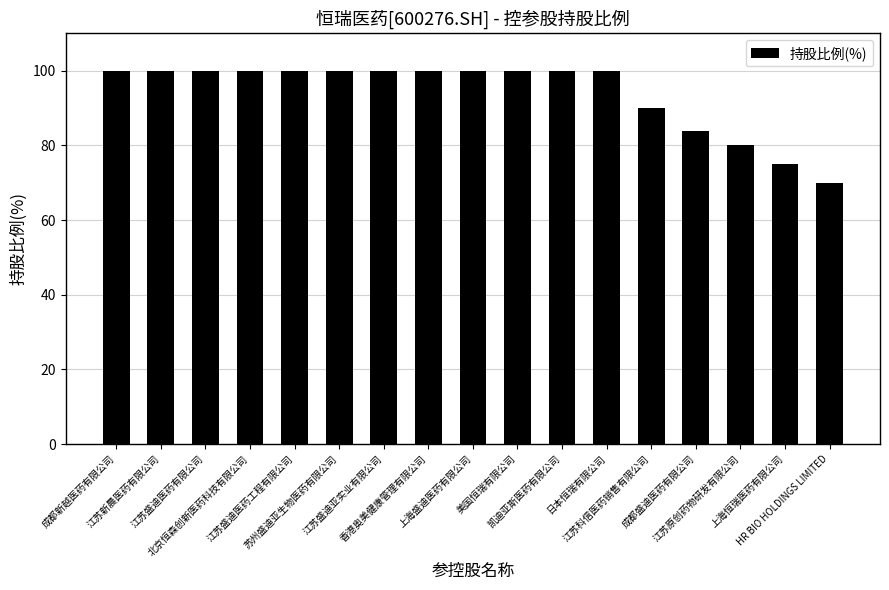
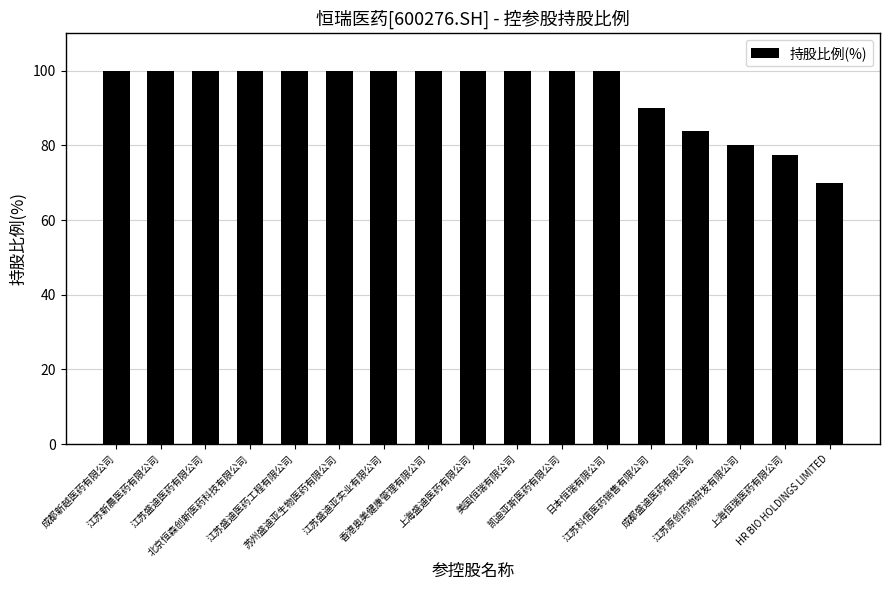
  {
    "成都新越医药有限公司": 100,
    "江苏新晨医药有限公司": 100,
    "江苏盛迪医药有限公司": 100,
    "北京恒森创新医药科技有限公司": 100,
    "江苏盛迪医药工程有限公司": 100,
    "苏州盛迪亚生物医药有限公司": 100,
    "江苏盛迪亚实业有限公司": 100,
    "香港奥美健康管理有限公司": 100,
    "上海盛迪医药有限公司": 100,
    "美国恒瑞有限公司": 100,
    "凯迪亚斯医药有限公司": 100,
    "日本恒瑞有限公司": 100,
    "江苏科信医药销售有限公司": 90,
    "成都盛迪医药有限公司": 84,
    "江苏原创药物研发有限公司": 80,
-   "上海恒瑞医药有限公司": 75,
+   "上海恒瑞医药有限公司": 78,
    "HR BIO HOLDINGS LIMITED": 70
  }
